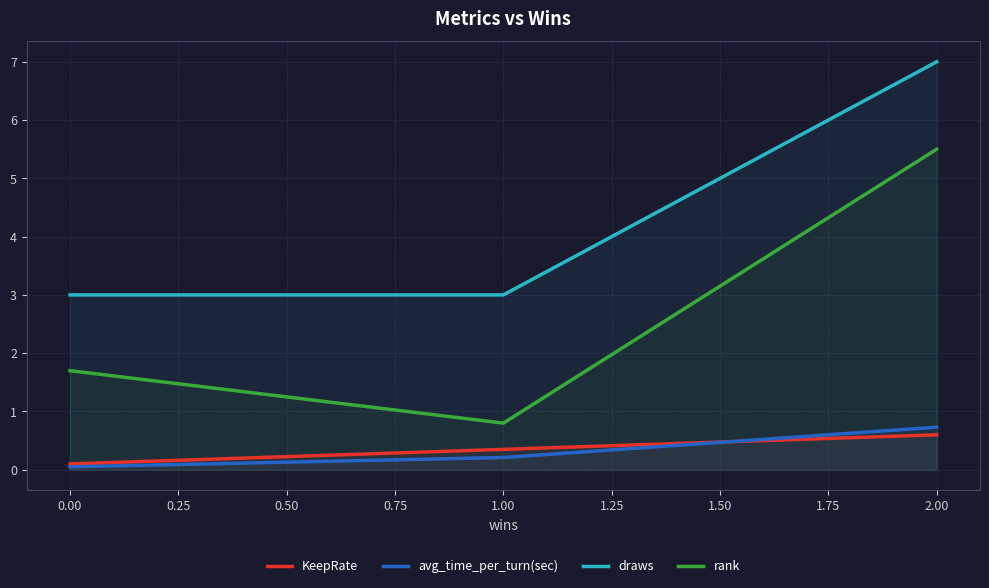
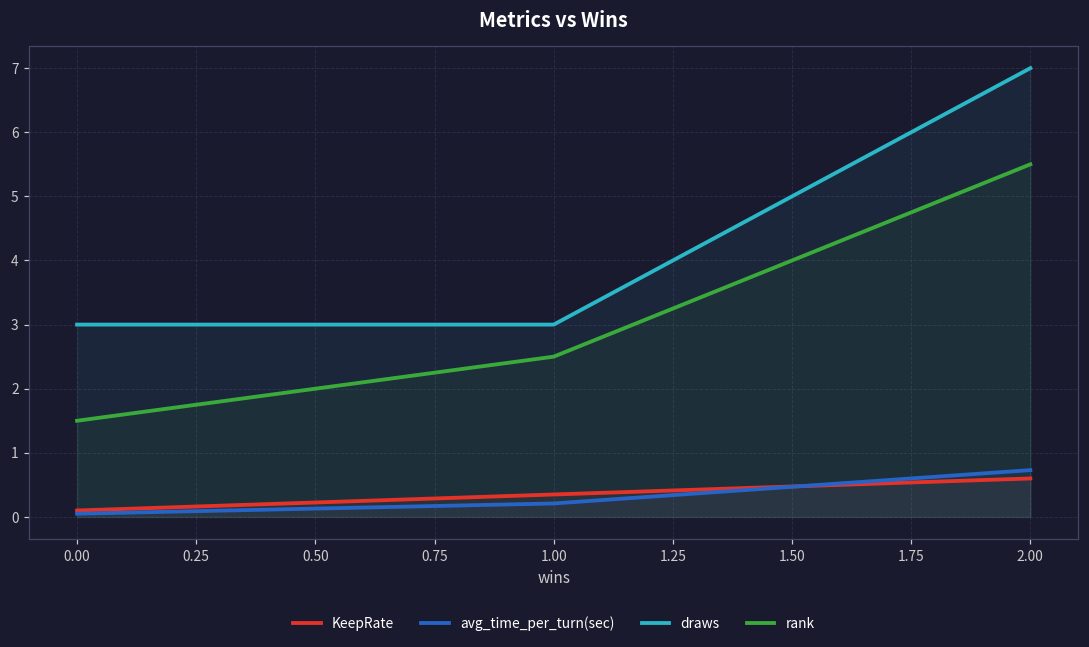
  {
    "KeepRate": {
      "0.00": 0.1,
      "1.00": 0.4,
      "2.00": 0.6
    },
    "avg_time_per_turn(sec)": {
      "0.00": 0.1,
      "1.00": 0.2,
      "2.00": 0.7
    },
    "draws": {
      "0.00": 3.0,
      "1.00": 3.0,
      "2.00": 7.0
    },
    "rank": {
-     "0.00": 1.7,
-     "1.00": 0.8,
+     "0.00": 1.5,
+     "1.00": 2.5,
      "2.00": 5.5
    }
  }
